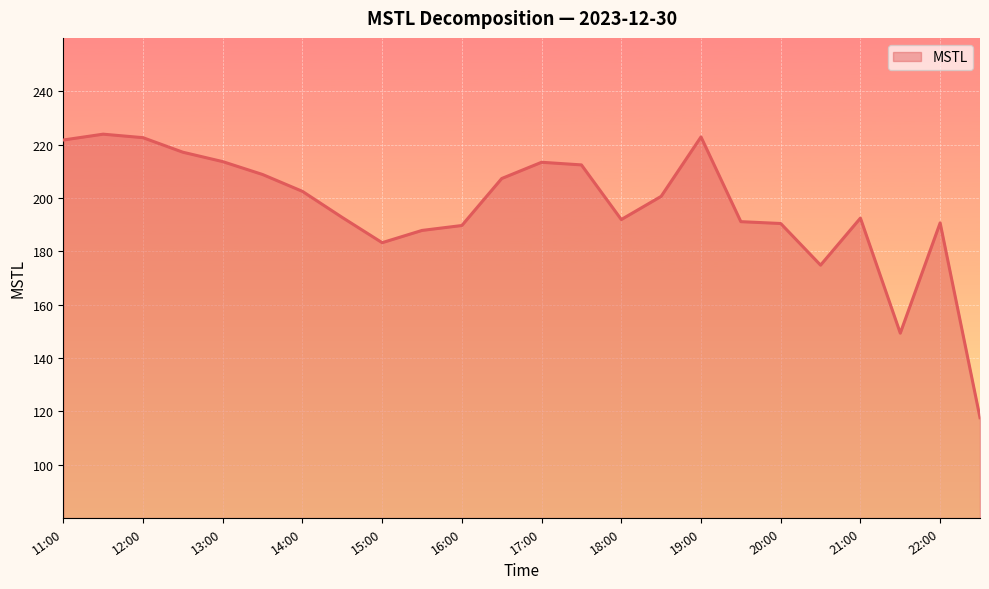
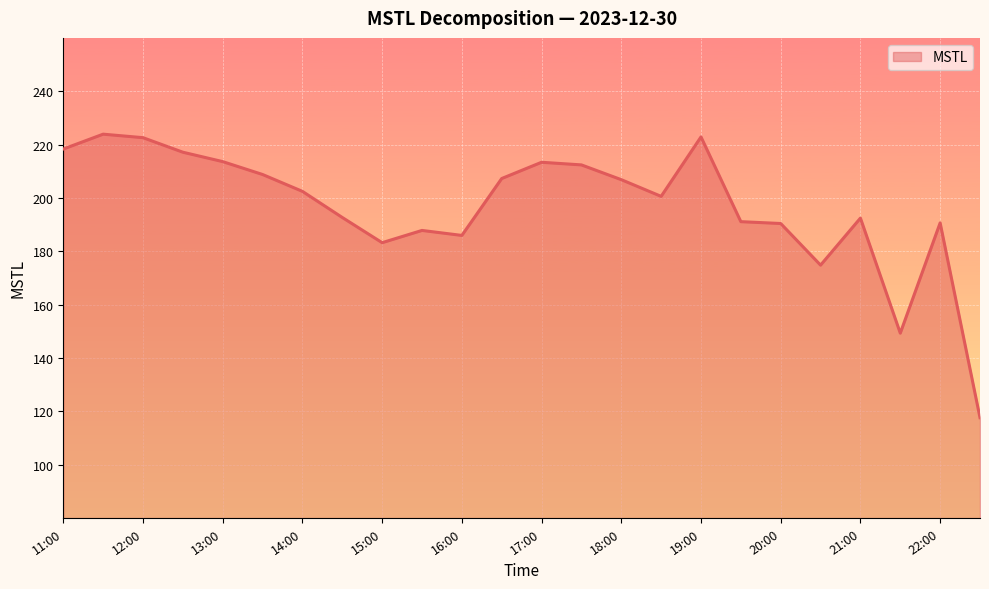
  {
-   "11:00": 222,
+   "11:00": 218,
    "12:00": 223,
    "13:00": 214,
    "14:00": 202,
    "15:00": 183,
-   "16:00": 190,
+   "16:00": 186,
    "17:00": 213,
-   "18:00": 192,
+   "18:00": 207,
    "19:00": 223,
    "20:00": 190,
    "21:00": 192,
    "22:00": 191
  }
